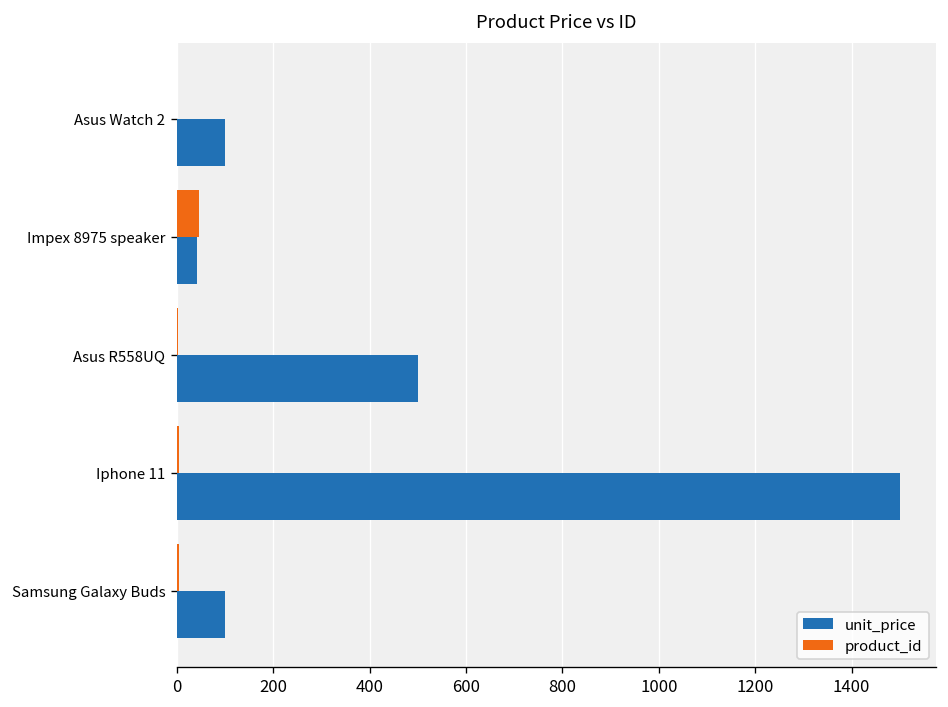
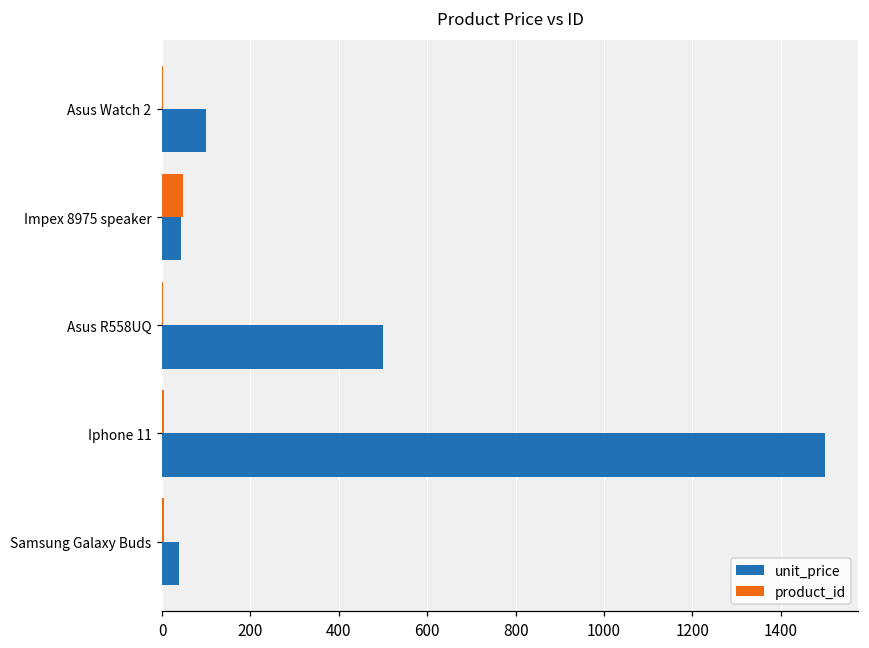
  {
    "unit_price": {
      "Asus Watch 2": 100,
      "Impex 8975 speaker": 40,
      "Asus R558UQ": 500,
      "Iphone 11": 1500,
-     "Samsung Galaxy Buds": 100
+     "Samsung Galaxy Buds": 40
    },
    "product_id": {
      "Impex 8975 speaker": 50
    }
  }
